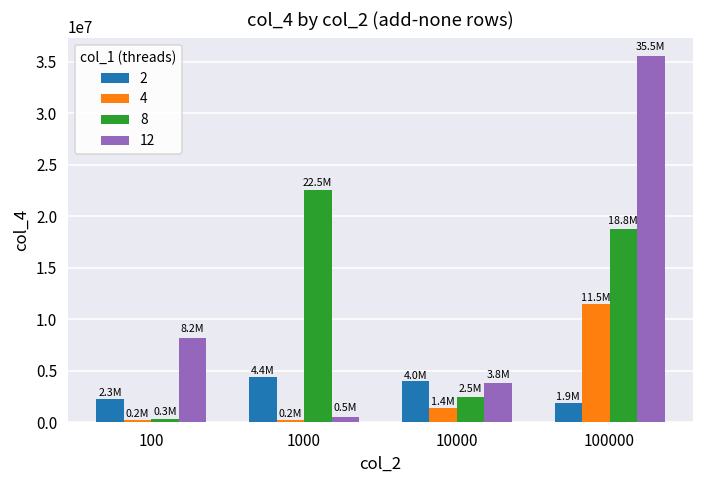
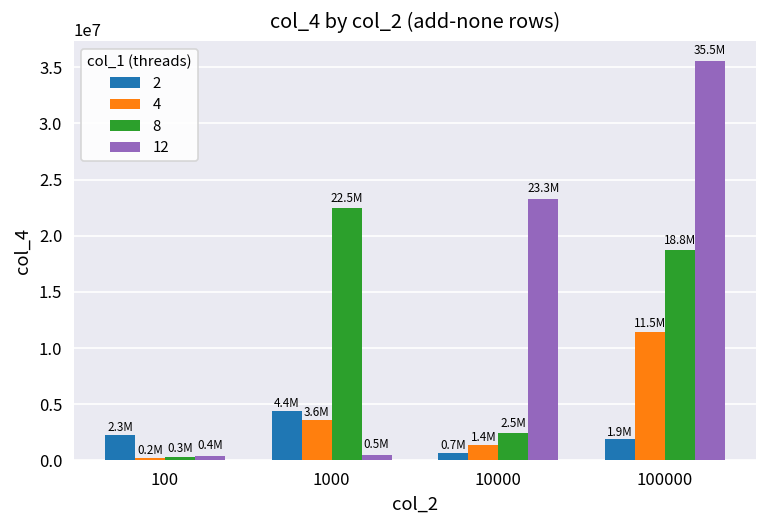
  {
    "2": {
      "100": "2.3M",
      "1000": "4.4M",
-     "10000": "4.0M",
+     "10000": "0.7M",
      "100000": "1.9M"
    },
    "4": {
      "100": "0.2M",
-     "1000": "0.2M",
+     "1000": "3.6M",
      "10000": "1.4M",
      "100000": "11.5M"
    },
    "8": {
      "100": "0.3M",
      "1000": "22.5M",
      "10000": "2.5M",
      "100000": "18.8M"
    },
    "12": {
-     "100": "8.2M",
+     "100": "0.4M",
      "1000": "0.5M",
-     "10000": "3.8M",
+     "10000": "23.3M",
      "100000": "35.5M"
    }
  }
